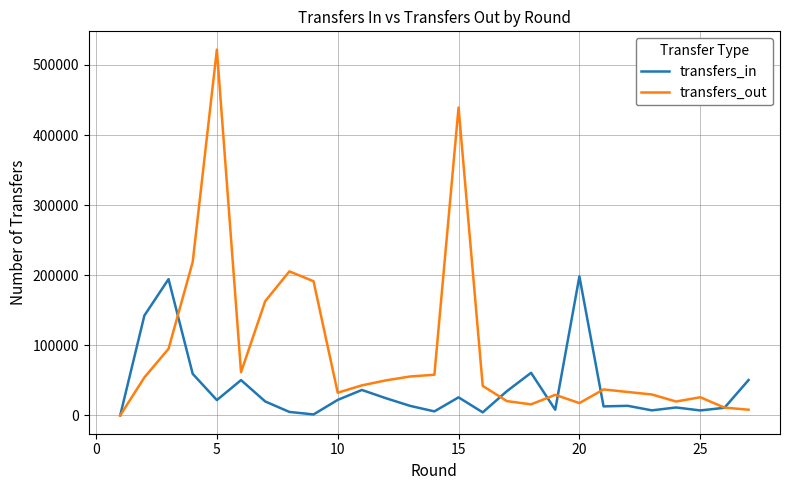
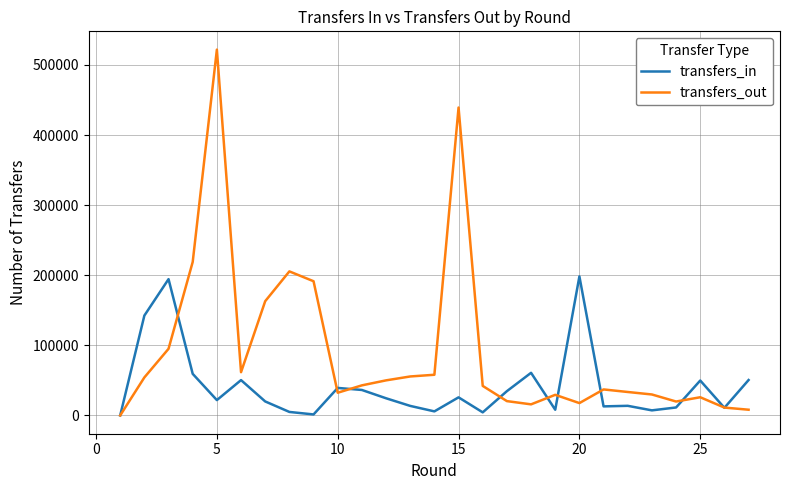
  {
    "transfers_in": {
      "5": 20000,
-     "10": 20000,
+     "10": 40000,
      "15": 30000,
      "20": 200000,
-     "25": 10000
+     "25": 50000
    },
    "transfers_out": {
      "5": 520000,
      "10": 30000,
      "15": 440000,
      "20": 20000,
      "25": 30000
    }
  }
